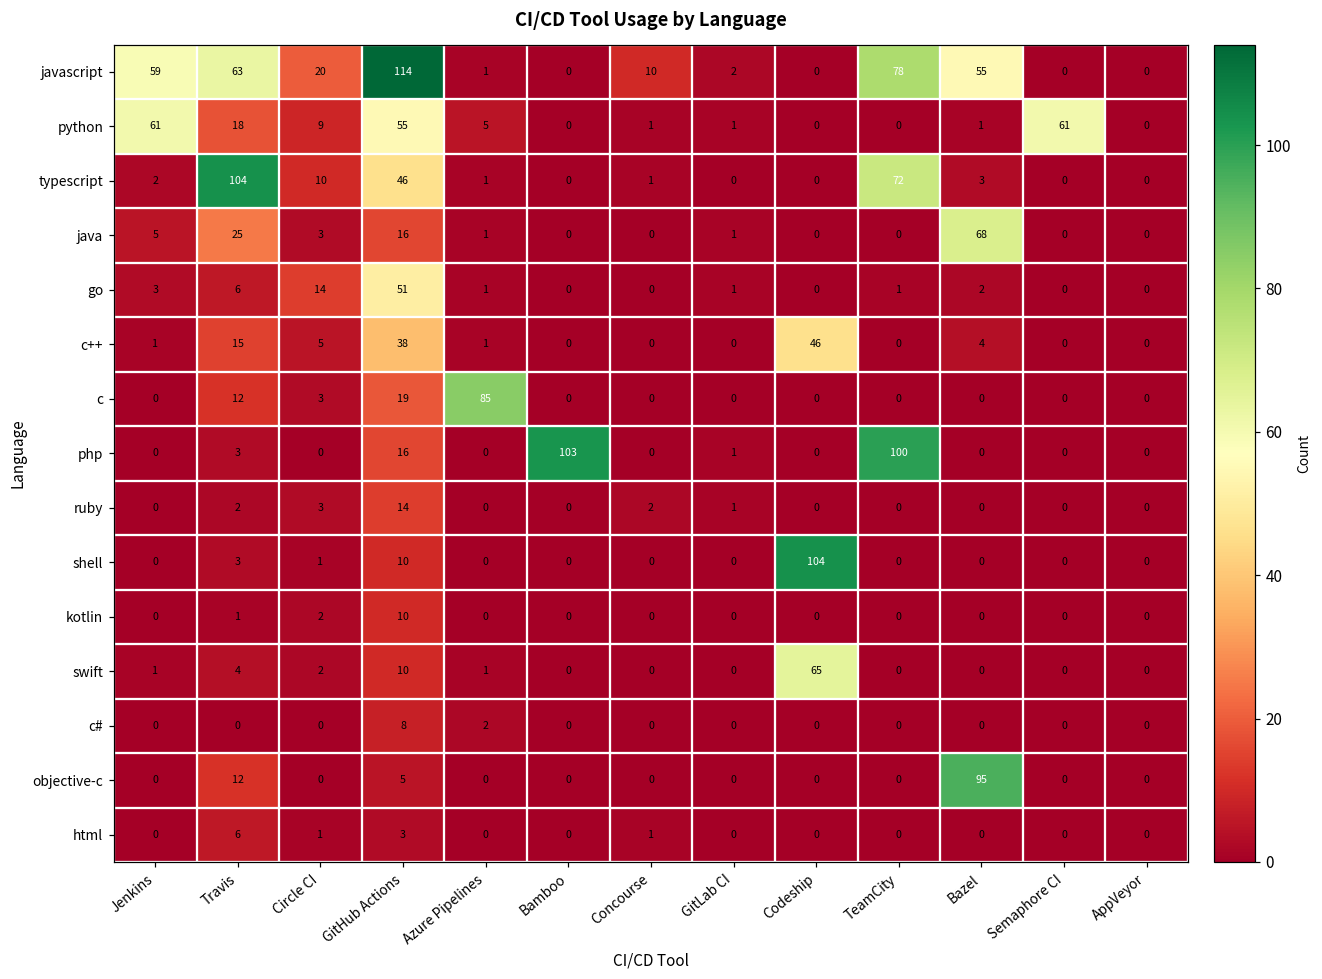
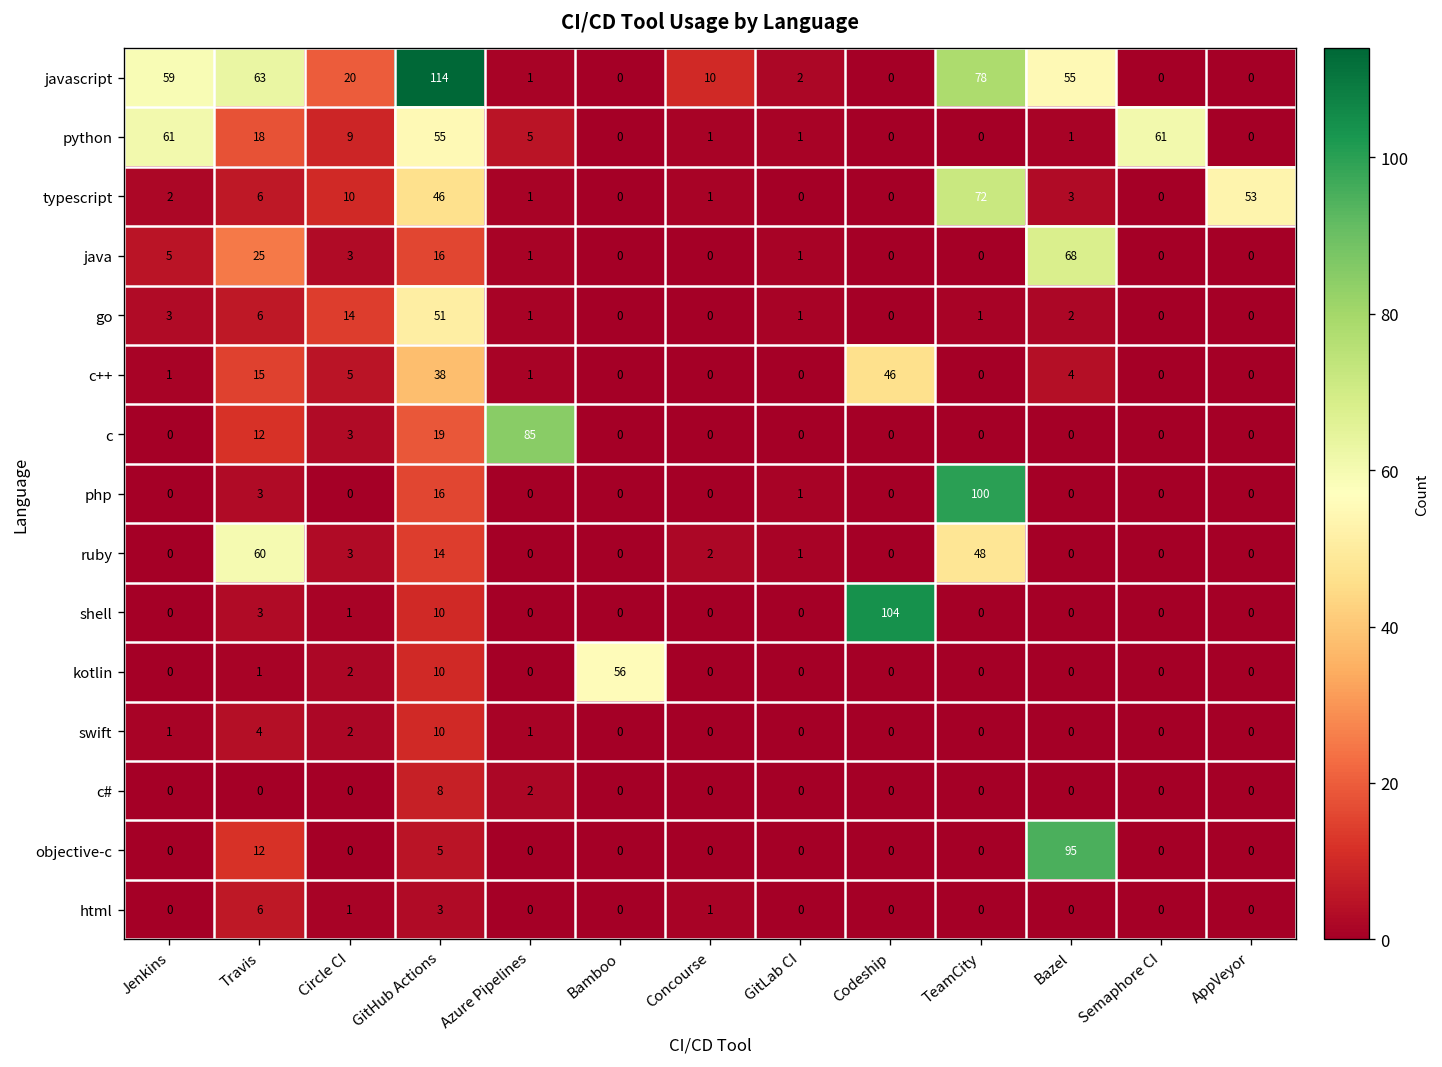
  {
    "javascript": {
      "Jenkins": 59,
      "Travis": 63,
      "Circle CI": 20,
      "GitHub Actions": 114,
      "Azure Pipelines": 1,
      "Bamboo": 0,
      "Concourse": 10,
      "GitLab CI": 2,
      "Codeship": 0,
      "TeamCity": 78,
      "Bazel": 55,
      "Semaphore CI": 0,
      "AppVeyor": 0
    },
    "python": {
      "Jenkins": 61,
      "Travis": 18,
      "Circle CI": 9,
      "GitHub Actions": 55,
      "Azure Pipelines": 5,
      "Bamboo": 0,
      "Concourse": 1,
      "GitLab CI": 1,
      "Codeship": 0,
      "TeamCity": 0,
      "Bazel": 1,
      "Semaphore CI": 61,
      "AppVeyor": 0
    },
    "typescript": {
      "Jenkins": 2,
-     "Travis": 104,
+     "Travis": 6,
      "Circle CI": 10,
      "GitHub Actions": 46,
      "Azure Pipelines": 1,
      "Bamboo": 0,
      "Concourse": 1,
      "GitLab CI": 0,
      "Codeship": 0,
      "TeamCity": 72,
      "Bazel": 3,
      "Semaphore CI": 0,
-     "AppVeyor": 0
+     "AppVeyor": 53
    },
    "java": {
      "Jenkins": 5,
      "Travis": 25,
      "Circle CI": 3,
      "GitHub Actions": 16,
      "Azure Pipelines": 1,
      "Bamboo": 0,
      "Concourse": 0,
      "GitLab CI": 1,
      "Codeship": 0,
      "TeamCity": 0,
      "Bazel": 68,
      "Semaphore CI": 0,
      "AppVeyor": 0
    },
    "go": {
      "Jenkins": 3,
      "Travis": 6,
      "Circle CI": 14,
      "GitHub Actions": 51,
      "Azure Pipelines": 1,
      "Bamboo": 0,
      "Concourse": 0,
      "GitLab CI": 1,
      "Codeship": 0,
      "TeamCity": 1,
      "Bazel": 2,
      "Semaphore CI": 0,
      "AppVeyor": 0
    },
    "c++": {
      "Jenkins": 1,
      "Travis": 15,
      "Circle CI": 5,
      "GitHub Actions": 38,
      "Azure Pipelines": 1,
      "Bamboo": 0,
      "Concourse": 0,
      "GitLab CI": 0,
      "Codeship": 46,
      "TeamCity": 0,
      "Bazel": 4,
      "Semaphore CI": 0,
      "AppVeyor": 0
    },
    "c": {
      "Jenkins": 0,
      "Travis": 12,
      "Circle CI": 3,
      "GitHub Actions": 19,
      "Azure Pipelines": 85,
      "Bamboo": 0,
      "Concourse": 0,
      "GitLab CI": 0,
      "Codeship": 0,
      "TeamCity": 0,
      "Bazel": 0,
      "Semaphore CI": 0,
      "AppVeyor": 0
    },
    "php": {
      "Jenkins": 0,
      "Travis": 3,
      "Circle CI": 0,
      "GitHub Actions": 16,
      "Azure Pipelines": 0,
-     "Bamboo": 103,
+     "Bamboo": 0,
      "Concourse": 0,
      "GitLab CI": 1,
      "Codeship": 0,
      "TeamCity": 100,
      "Bazel": 0,
      "Semaphore CI": 0,
      "AppVeyor": 0
    },
    "ruby": {
      "Jenkins": 0,
-     "Travis": 2,
+     "Travis": 60,
      "Circle CI": 3,
      "GitHub Actions": 14,
      "Azure Pipelines": 0,
      "Bamboo": 0,
      "Concourse": 2,
      "GitLab CI": 1,
      "Codeship": 0,
-     "TeamCity": 0,
+     "TeamCity": 48,
      "Bazel": 0,
      "Semaphore CI": 0,
      "AppVeyor": 0
    },
    "shell": {
      "Jenkins": 0,
      "Travis": 3,
      "Circle CI": 1,
      "GitHub Actions": 10,
      "Azure Pipelines": 0,
      "Bamboo": 0,
      "Concourse": 0,
      "GitLab CI": 0,
      "Codeship": 104,
      "TeamCity": 0,
      "Bazel": 0,
      "Semaphore CI": 0,
      "AppVeyor": 0
    },
    "kotlin": {
      "Jenkins": 0,
      "Travis": 1,
      "Circle CI": 2,
      "GitHub Actions": 10,
      "Azure Pipelines": 0,
-     "Bamboo": 0,
+     "Bamboo": 56,
      "Concourse": 0,
      "GitLab CI": 0,
      "Codeship": 0,
      "TeamCity": 0,
      "Bazel": 0,
      "Semaphore CI": 0,
      "AppVeyor": 0
    },
    "swift": {
      "Jenkins": 1,
      "Travis": 4,
      "Circle CI": 2,
      "GitHub Actions": 10,
      "Azure Pipelines": 1,
      "Bamboo": 0,
      "Concourse": 0,
      "GitLab CI": 0,
-     "Codeship": 65,
+     "Codeship": 0,
      "TeamCity": 0,
      "Bazel": 0,
      "Semaphore CI": 0,
      "AppVeyor": 0
    },
    "c#": {
      "Jenkins": 0,
      "Travis": 0,
      "Circle CI": 0,
      "GitHub Actions": 8,
      "Azure Pipelines": 2,
      "Bamboo": 0,
      "Concourse": 0,
      "GitLab CI": 0,
      "Codeship": 0,
      "TeamCity": 0,
      "Bazel": 0,
      "Semaphore CI": 0,
      "AppVeyor": 0
    },
    "objective-c": {
      "Jenkins": 0,
      "Travis": 12,
      "Circle CI": 0,
      "GitHub Actions": 5,
      "Azure Pipelines": 0,
      "Bamboo": 0,
      "Concourse": 0,
      "GitLab CI": 0,
      "Codeship": 0,
      "TeamCity": 0,
      "Bazel": 95,
      "Semaphore CI": 0,
      "AppVeyor": 0
    },
    "html": {
      "Jenkins": 0,
      "Travis": 6,
      "Circle CI": 1,
      "GitHub Actions": 3,
      "Azure Pipelines": 0,
      "Bamboo": 0,
      "Concourse": 1,
      "GitLab CI": 0,
      "Codeship": 0,
      "TeamCity": 0,
      "Bazel": 0,
      "Semaphore CI": 0,
      "AppVeyor": 0
    }
  }
